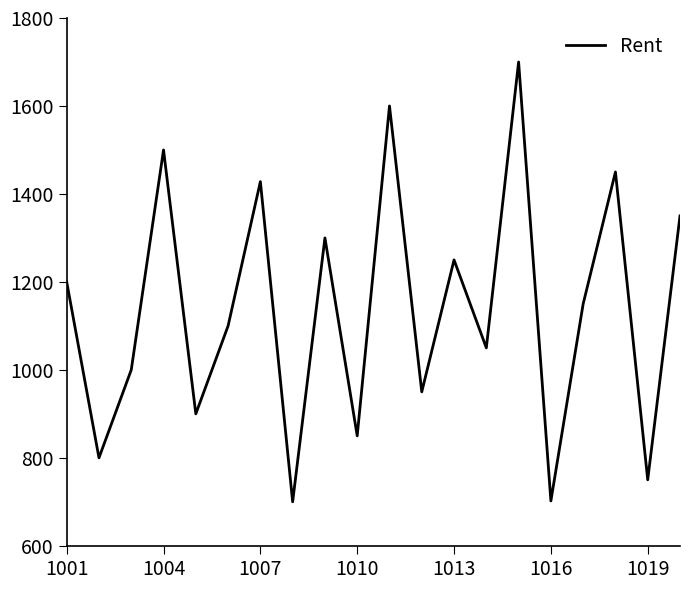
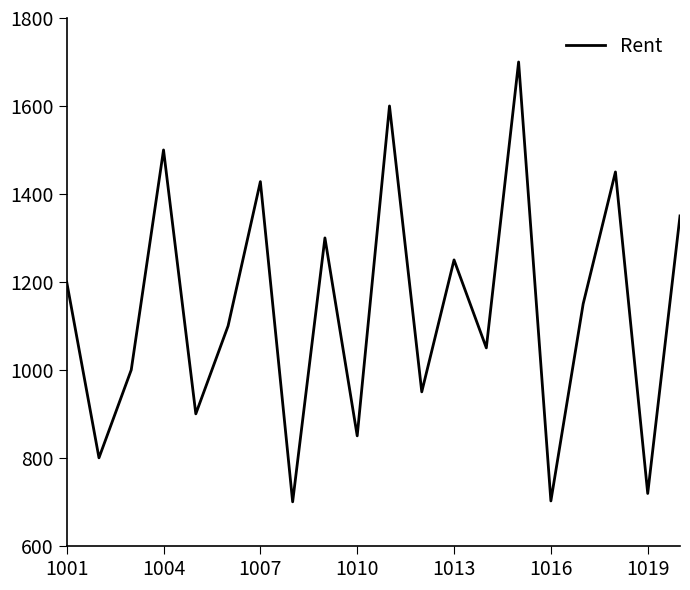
  {
    "1001": 1200,
    "1004": 1500,
    "1007": 1430,
    "1010": 850,
    "1013": 1250,
    "1016": 700,
-   "1019": 750
+   "1019": 720
  }
